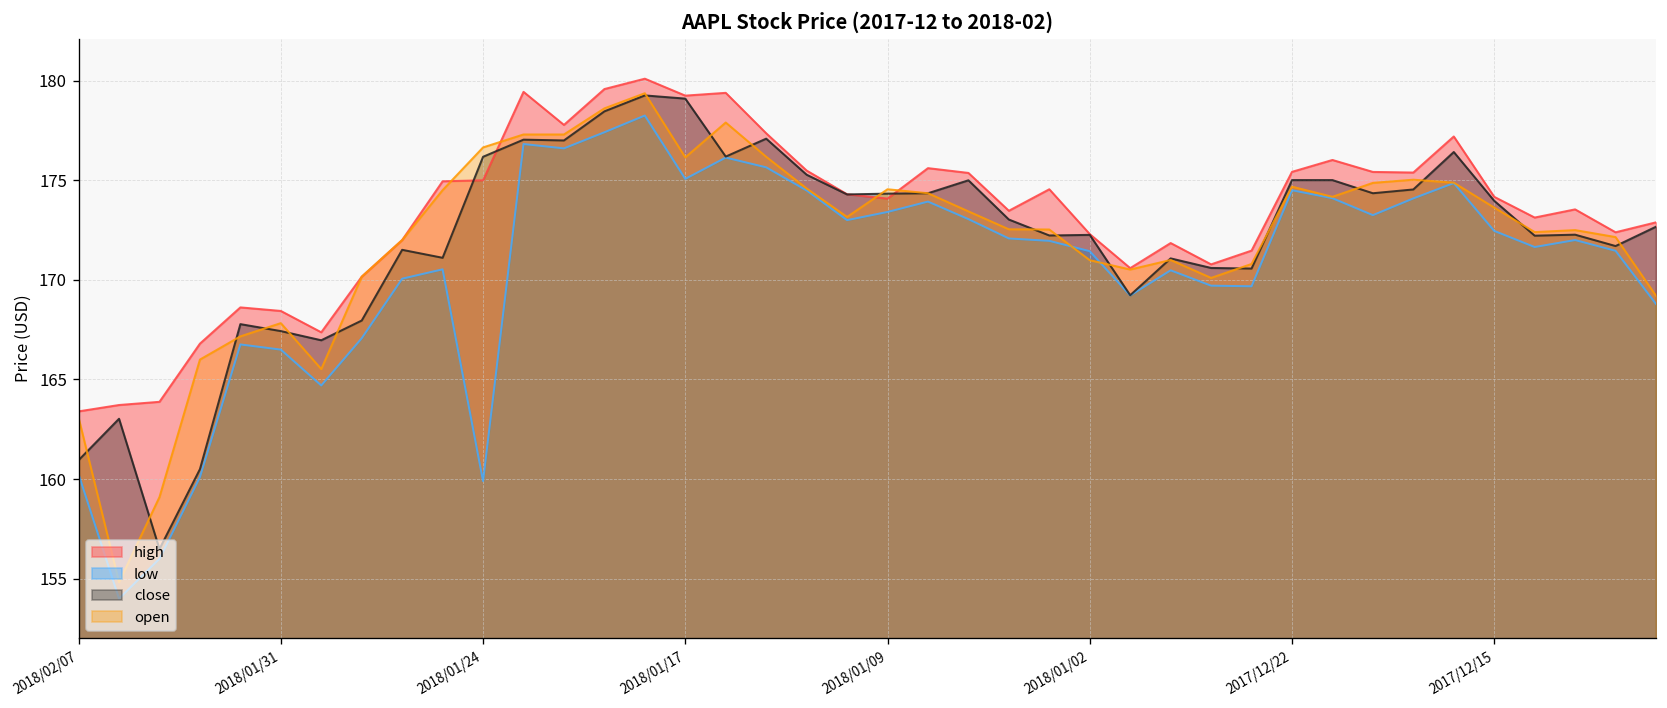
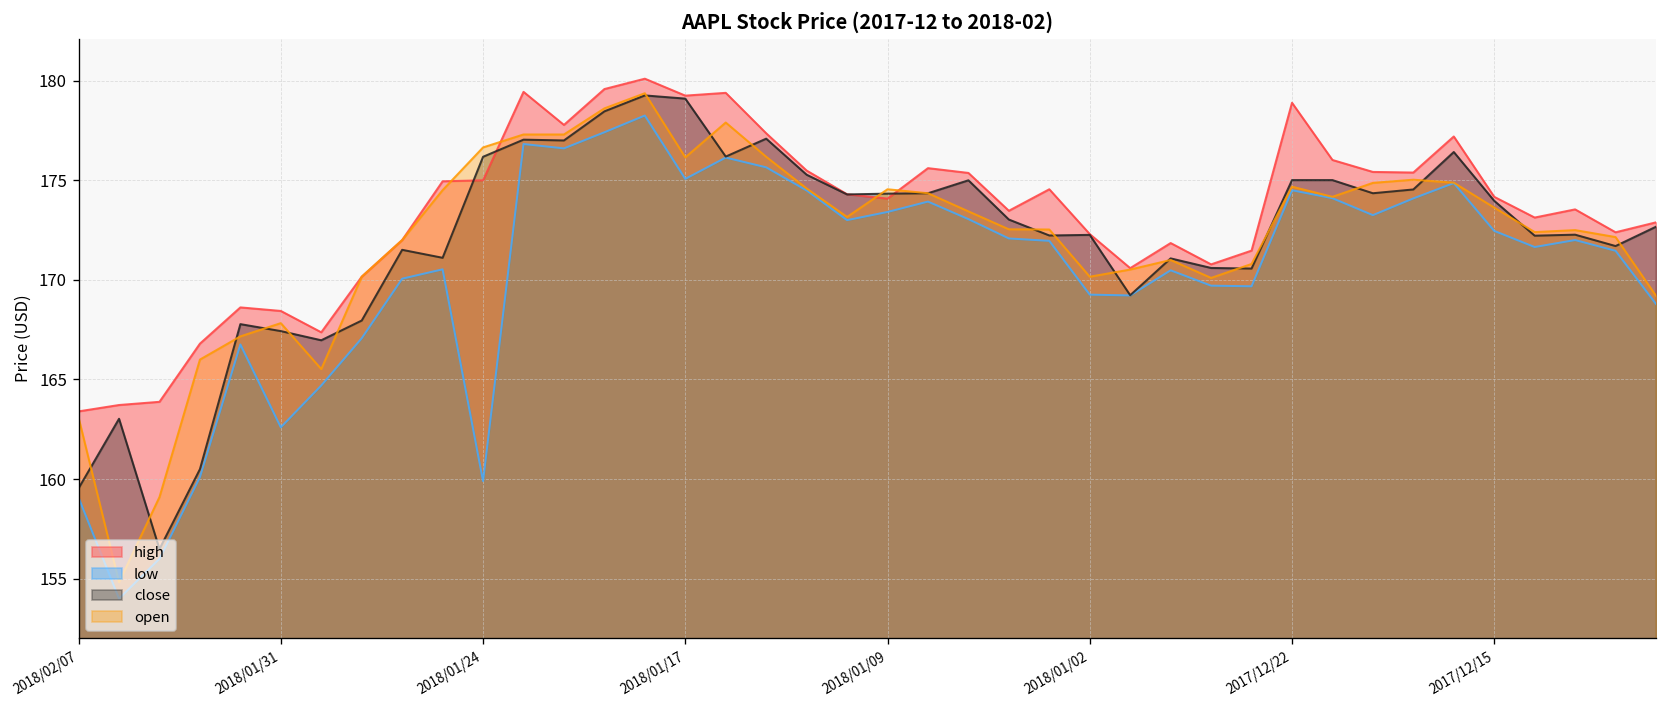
  {
    "high": {
      "2018/02/07": 163.4,
      "2018/01/31": 168.4,
      "2018/01/24": 175.0,
      "2018/01/09": 174.1,
-     "2017/12/22": 175.4,
+     "2017/12/22": 178.9,
      "2017/12/15": 174.2
    },
    "low": {
-     "2018/02/07": 160.2,
-     "2018/01/31": 166.5,
+     "2018/02/07": 159.1,
+     "2018/01/31": 162.6,
      "2018/01/24": 159.9,
      "2018/01/17": 175.1,
      "2018/01/09": 173.4,
-     "2018/01/02": 171.4,
+     "2018/01/02": 169.3,
      "2017/12/22": 174.5,
      "2017/12/15": 172.5
    },
    "close": {
-     "2018/02/07": 161.0,
+     "2018/02/07": 159.5,
      "2018/01/31": 167.4,
      "2018/01/24": 176.2,
      "2018/01/09": 174.3,
      "2017/12/22": 175.0,
      "2017/12/15": 174.0
    },
    "open": {
      "2018/02/07": 163.1,
      "2018/01/31": 167.8,
      "2018/01/24": 176.7,
      "2018/01/17": 176.2,
      "2018/01/09": 174.6,
-     "2018/01/02": 171.0,
+     "2018/01/02": 170.2,
      "2017/12/22": 174.7,
      "2017/12/15": 173.6
    }
  }
